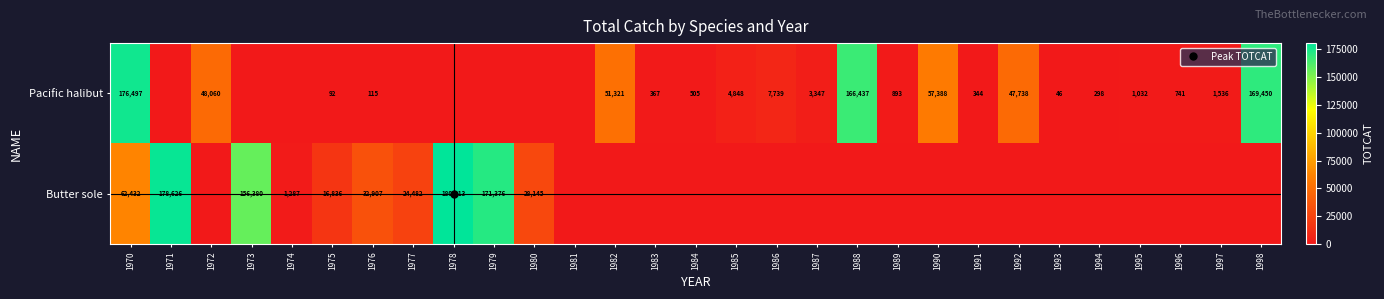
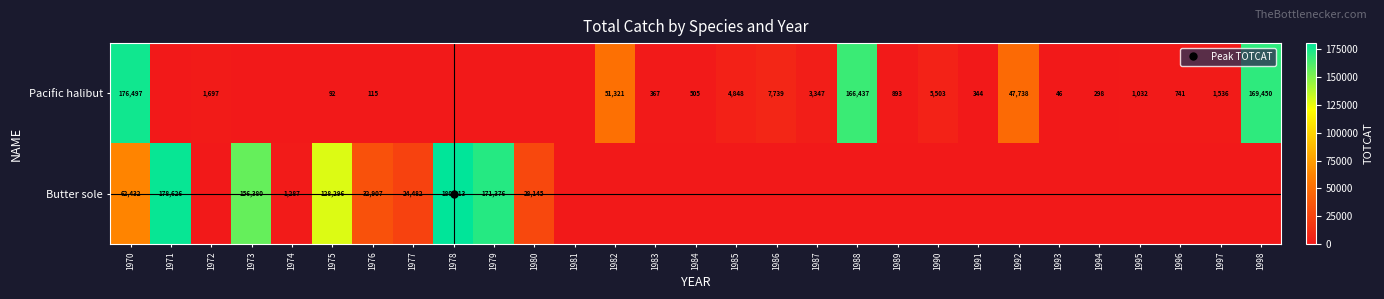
  {
    "Pacific halibut": {
      "1970": "176,497",
-     "1972": "48,060",
+     "1972": "1,697",
      "1975": "92",
      "1976": "115",
      "1982": "51,321",
      "1983": "367",
      "1984": "505",
      "1985": "4,848",
      "1986": "7,739",
      "1987": "3,347",
      "1988": "166,437",
      "1989": "893",
-     "1990": "57,388",
+     "1990": "5,503",
      "1991": "344",
      "1992": "47,738",
      "1993": "46",
      "1994": "298",
      "1995": "1,032",
      "1996": "741",
      "1997": "1,536",
      "1998": "169,450"
    },
    "Butter sole": {
      "1970": "62,432",
      "1971": "178,626",
      "1973": "156,380",
      "1974": "1,287",
-     "1975": "16,836",
+     "1975": "128,296",
      "1976": "32,907",
      "1977": "24,482",
      "1979": "171,376",
      "1980": "28,145"
    }
  }
